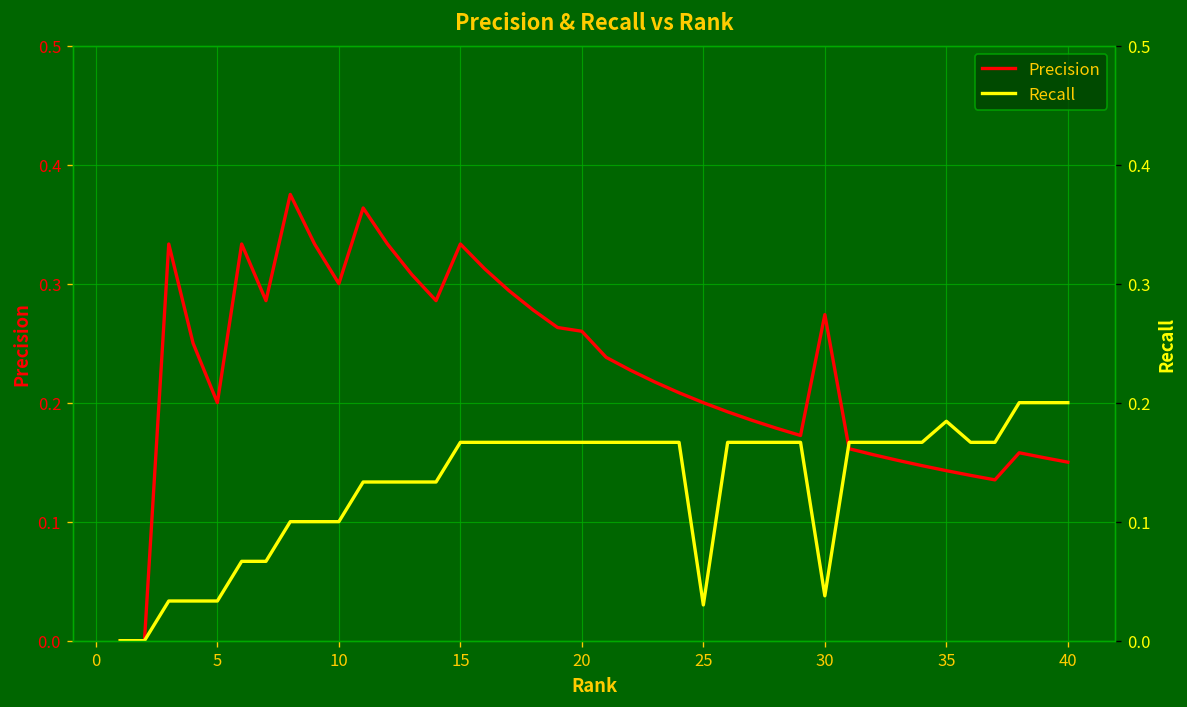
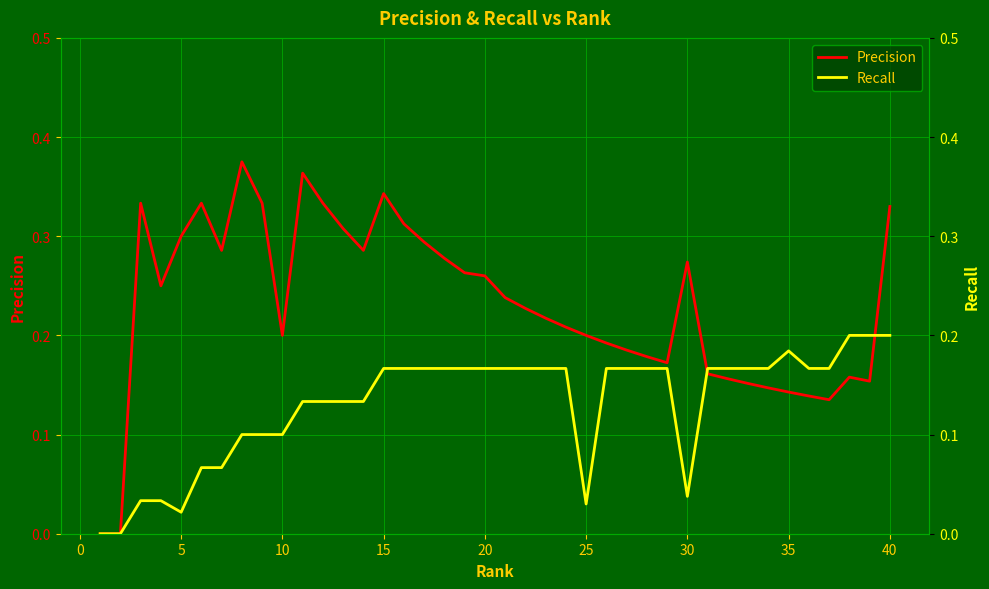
  {
    "Precision": {
-     "5": 0.2,
-     "10": 0.3,
-     "15": 0.33,
+     "5": 0.3,
+     "10": 0.2,
+     "15": 0.34,
      "20": 0.26,
      "25": 0.20,
      "30": 0.27,
      "35": 0.14,
-     "40": 0.15
+     "40": 0.33
    },
    "Recall": {
-     "5": 0.03,
+     "5": 0.02,
      "10": 0.10,
      "15": 0.17,
      "20": 0.17,
      "25": 0.03,
      "30": 0.04,
      "35": 0.18,
      "40": 0.20
    }
  }
